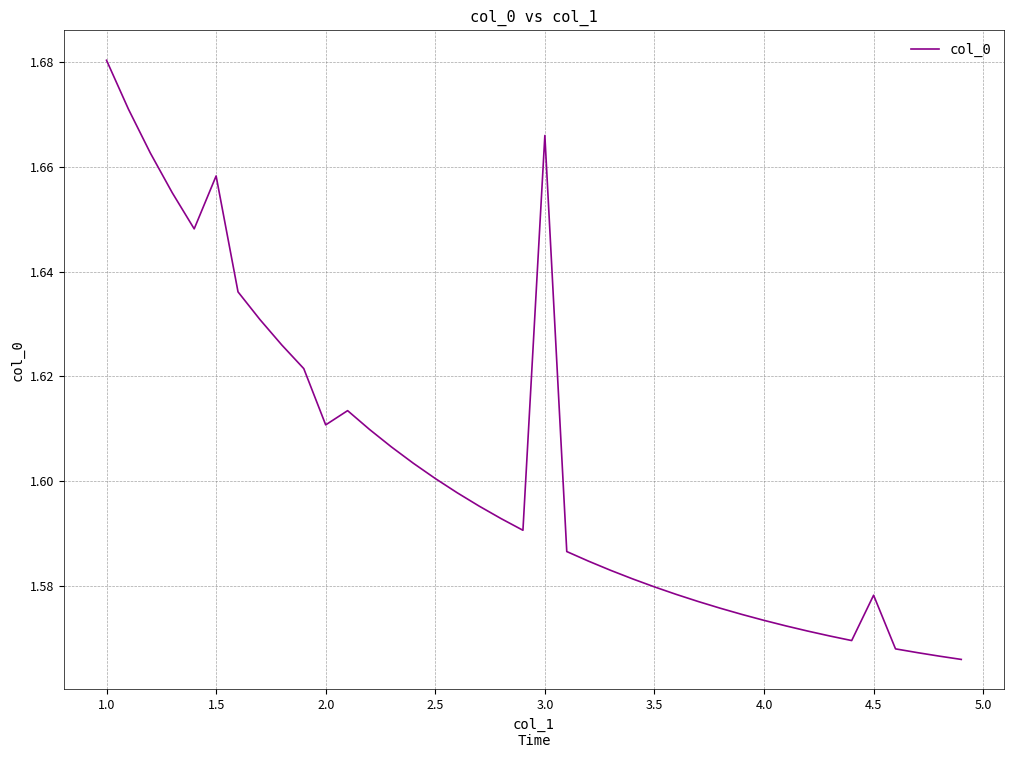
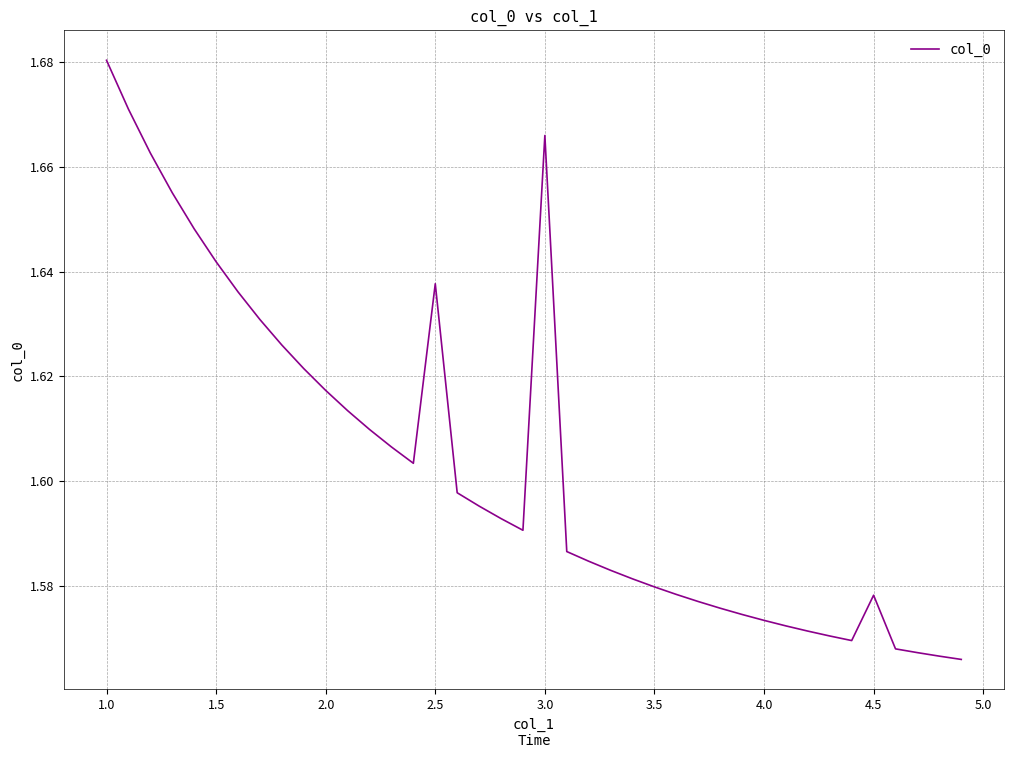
  {
    "1.0": 1.680,
-   "1.5": 1.658,
-   "2.0": 1.611,
-   "2.5": 1.600,
+   "1.5": 1.642,
+   "2.0": 1.617,
+   "2.5": 1.638,
    "3.0": 1.666,
    "3.5": 1.580,
    "4.0": 1.573,
    "4.5": 1.578
  }
